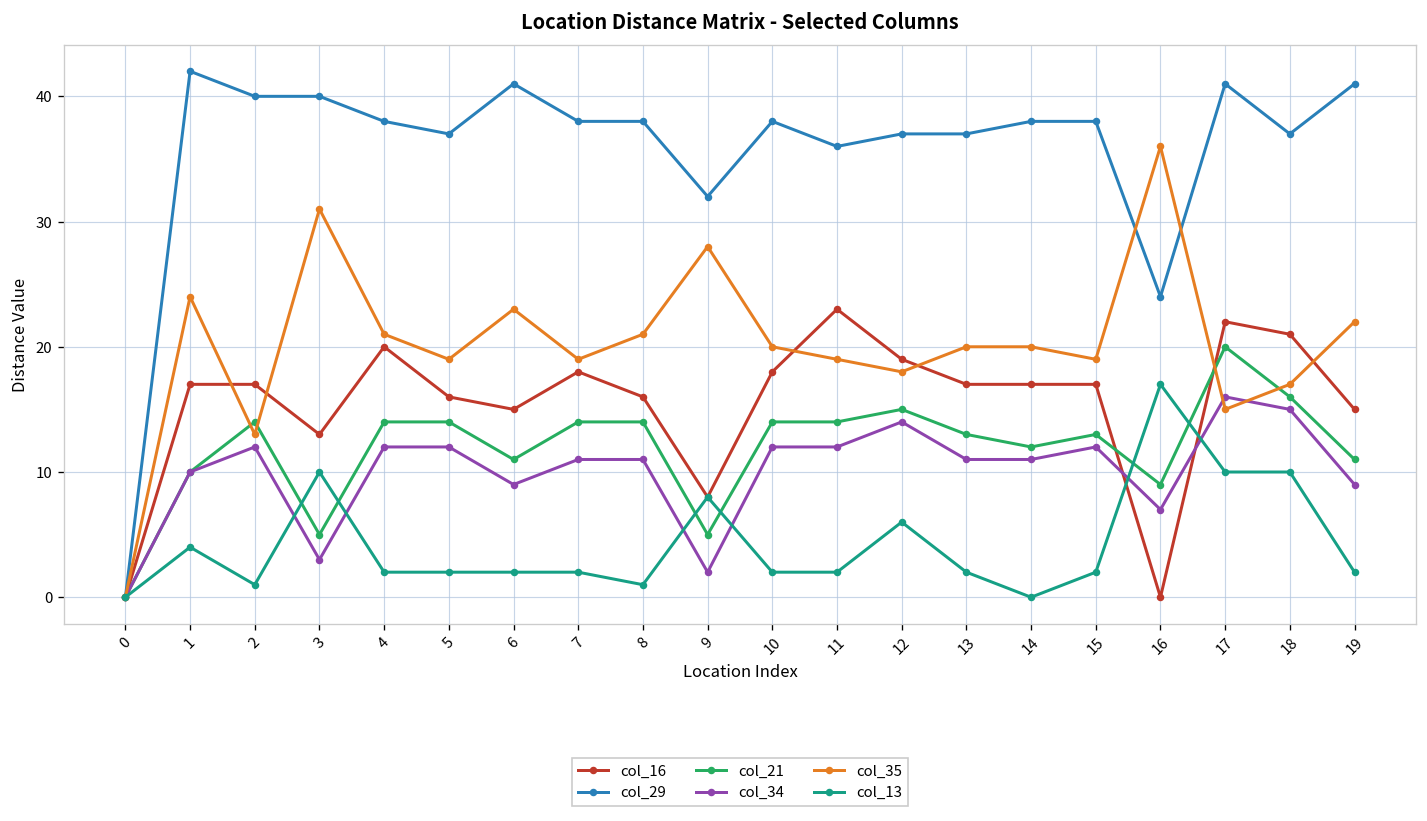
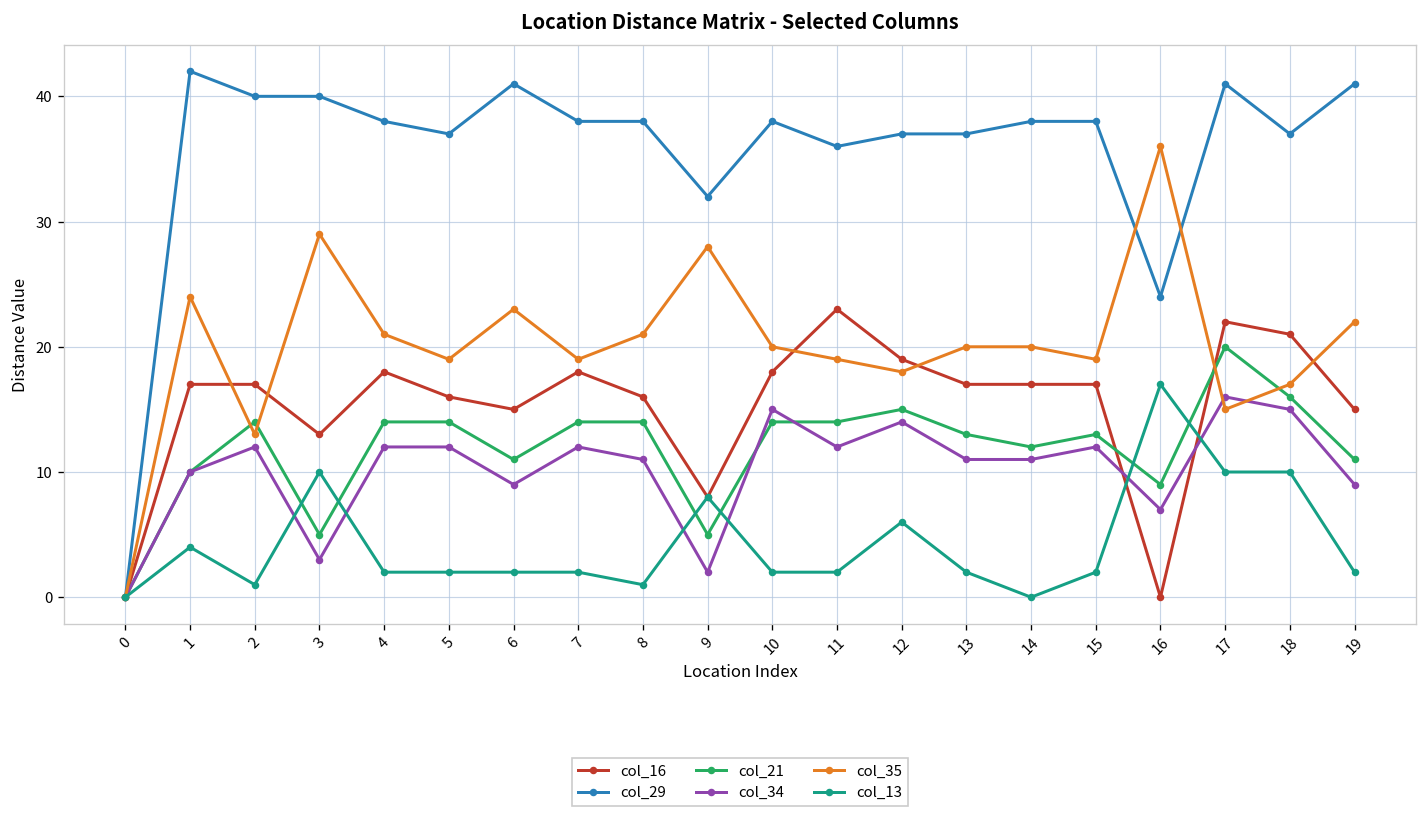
  {
    "col_16": {
      "1": 17,
      "2": 17,
      "3": 13,
-     "4": 20,
+     "4": 18,
      "5": 16,
      "6": 15,
      "7": 18,
      "8": 16,
      "10": 18,
      "11": 23,
      "12": 19,
      "13": 17,
      "14": 17,
      "15": 17,
      "16": 0,
      "17": 22,
      "18": 21,
      "19": 15
    },
    "col_29": {
      "1": 42,
      "2": 40,
      "3": 40,
      "4": 38,
      "5": 37,
      "6": 41,
      "7": 38,
      "8": 38,
      "9": 32,
      "10": 38,
      "11": 36,
      "12": 37,
      "13": 37,
      "14": 38,
      "15": 38,
      "16": 24,
      "17": 41,
      "18": 37,
      "19": 41
    },
    "col_34": {
      "2": 12,
      "3": 3,
      "4": 12,
      "5": 12,
      "6": 9,
-     "7": 11,
+     "7": 12,
      "8": 11,
      "9": 2,
-     "10": 12,
+     "10": 15,
      "11": 12,
      "12": 14,
      "13": 11,
      "14": 11,
      "15": 12,
      "16": 7,
      "17": 16,
      "18": 15,
      "19": 9
    },
    "col_35": {
      "1": 24,
      "2": 13,
-     "3": 31,
+     "3": 29,
      "4": 21,
      "5": 19,
      "6": 23,
      "7": 19,
      "8": 21,
      "9": 28,
      "10": 20,
      "11": 19,
      "12": 18,
      "13": 20,
      "14": 20,
      "15": 19,
      "16": 36,
      "17": 15,
      "18": 17,
      "19": 22
    }
  }
